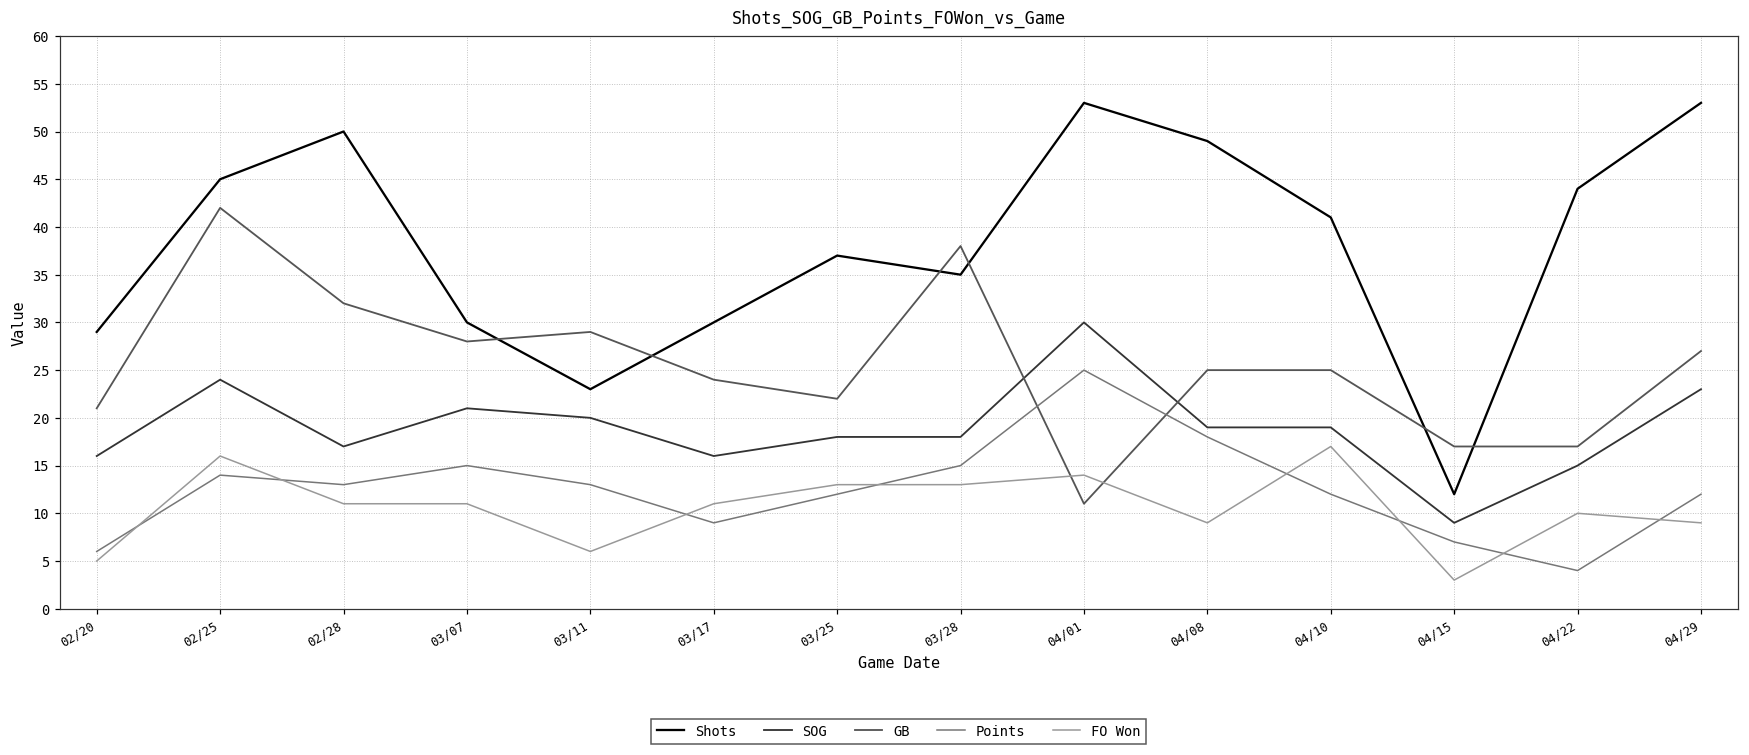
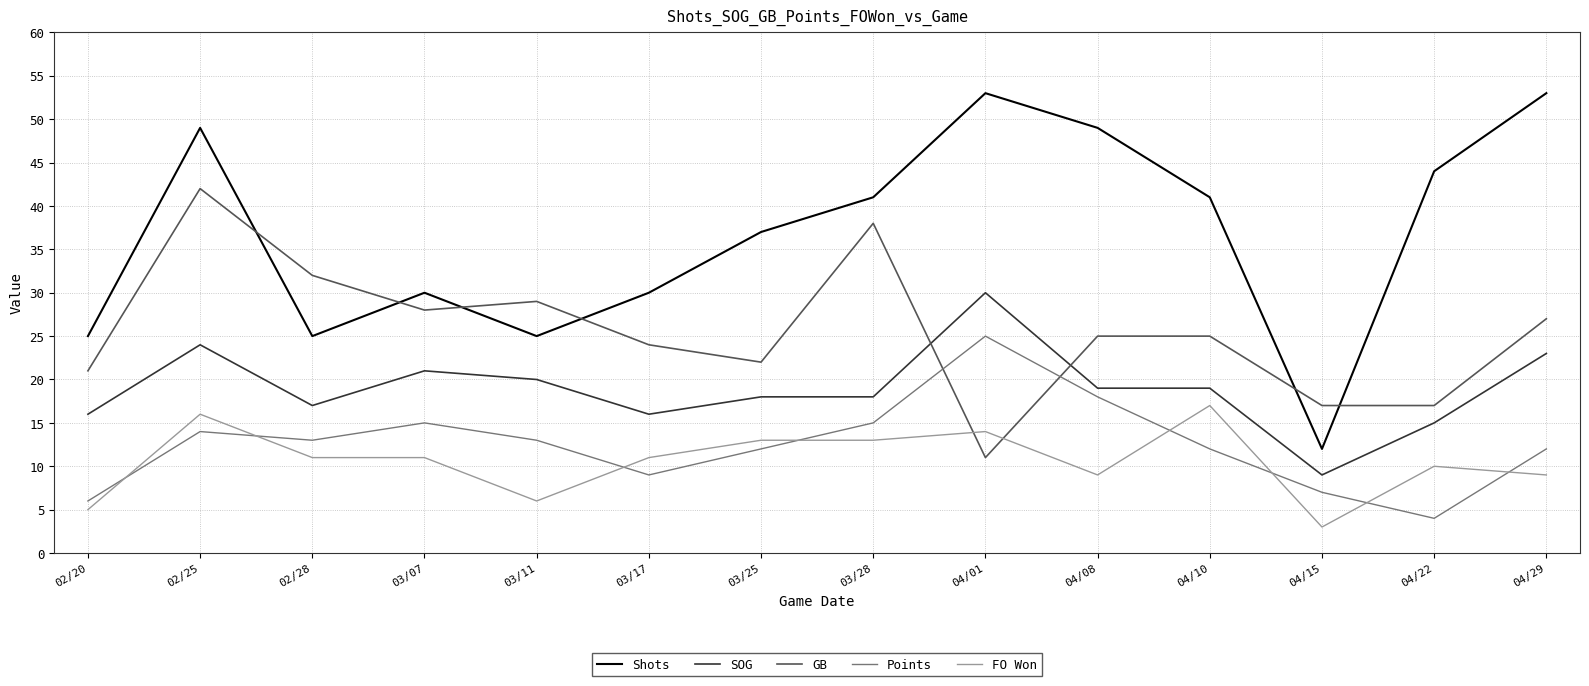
  {
    "Shots": {
-     "02/20": 29,
-     "02/25": 45,
-     "02/28": 50,
+     "02/20": 25,
+     "02/25": 49,
+     "02/28": 25,
      "03/07": 30,
-     "03/11": 23,
+     "03/11": 25,
      "03/17": 30,
      "03/25": 37,
-     "03/28": 35,
+     "03/28": 41,
      "04/01": 53,
      "04/08": 49,
      "04/10": 41,
      "04/15": 12,
      "04/22": 44,
      "04/29": 53
    }
  }
